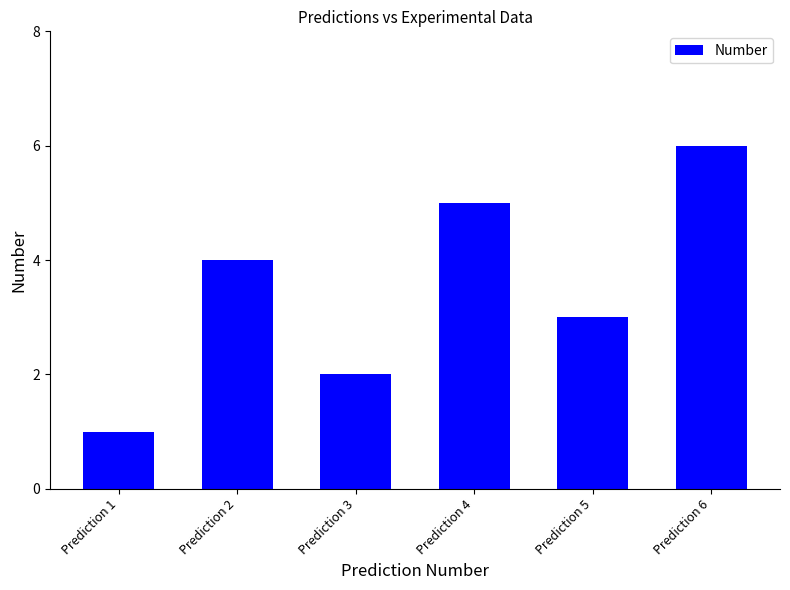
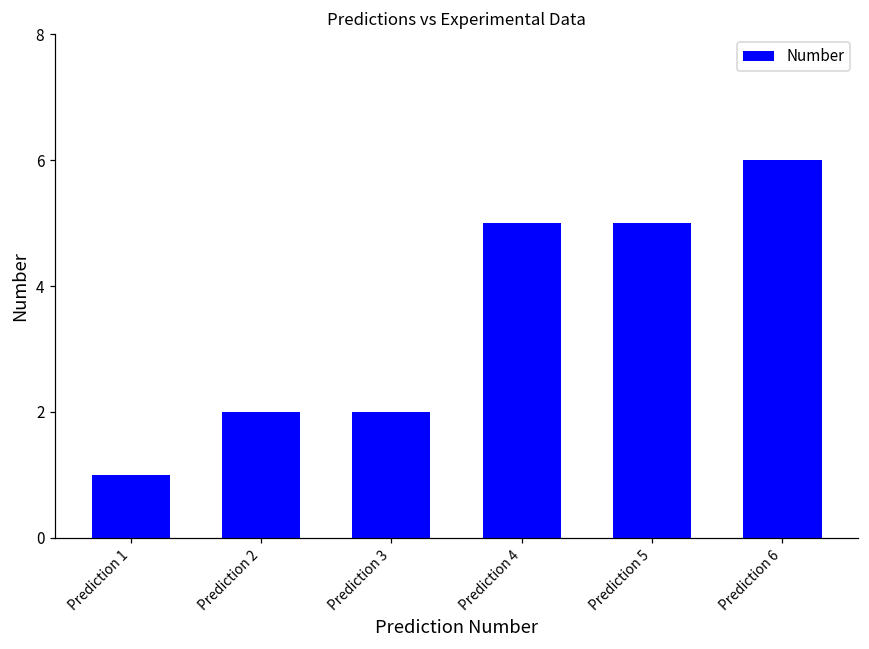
  {
    "Prediction 1": 1,
-   "Prediction 2": 4,
+   "Prediction 2": 2,
    "Prediction 3": 2,
    "Prediction 4": 5,
-   "Prediction 5": 3,
+   "Prediction 5": 5,
    "Prediction 6": 6
  }
